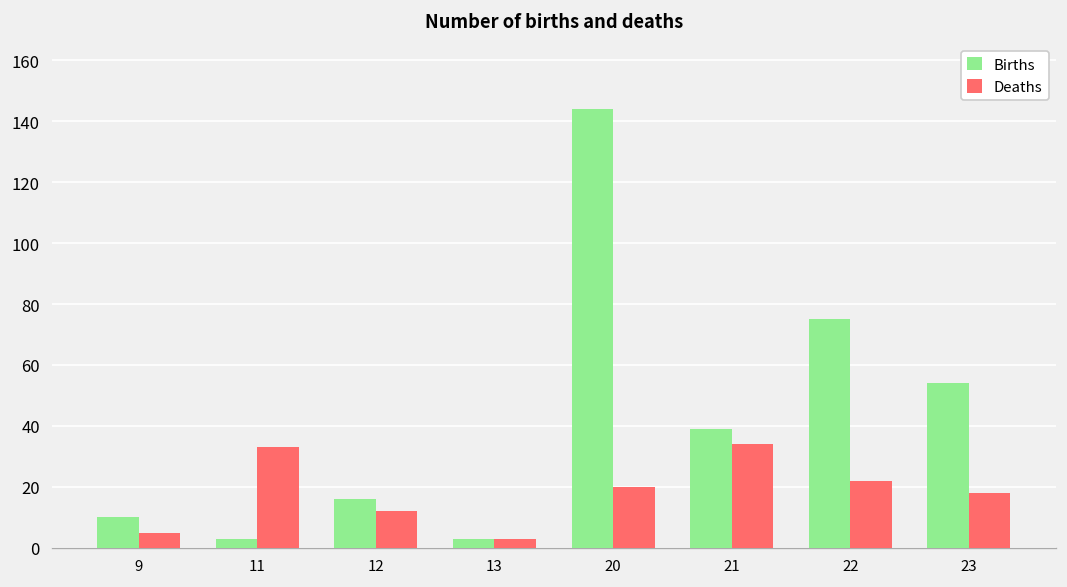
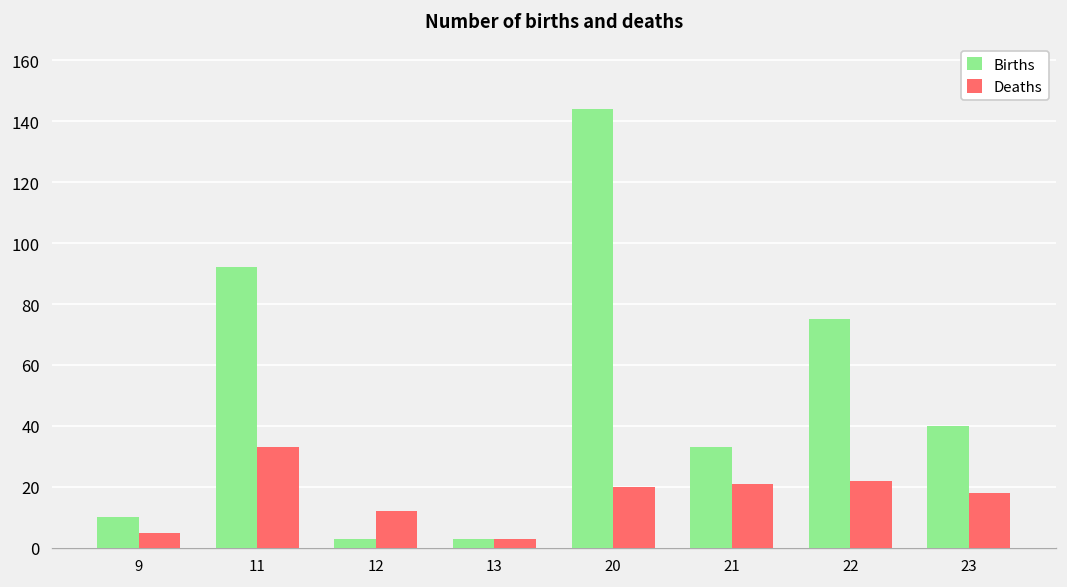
  {
    "Births": {
      "9": 10,
-     "11": 3,
-     "12": 16,
+     "11": 92,
+     "12": 3,
      "13": 3,
      "20": 144,
-     "21": 39,
+     "21": 33,
      "22": 75,
-     "23": 54
+     "23": 40
    },
    "Deaths": {
      "9": 5,
      "11": 33,
      "12": 12,
      "13": 3,
      "20": 20,
-     "21": 34,
+     "21": 21,
      "22": 22,
      "23": 18
    }
  }
